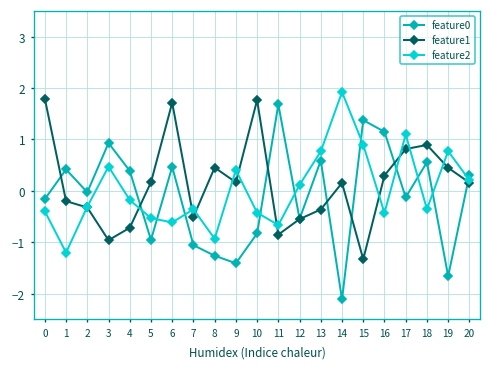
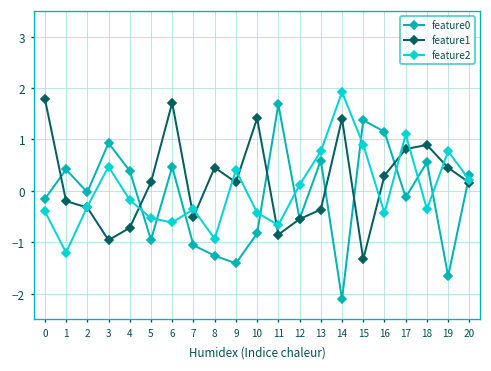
  {
    "feature1": {
      "0": 1.8,
      "1": -0.2,
      "3": -1.0,
      "4": -0.7,
      "5": 0.2,
      "6": 1.7,
      "7": -0.5,
      "8": 0.5,
      "9": 0.2,
-     "10": 1.8,
+     "10": 1.4,
      "11": -0.9,
      "13": -0.4,
-     "14": 0.2,
+     "14": 1.4,
      "15": -1.3,
      "16": 0.3,
      "17": 0.8,
      "18": 0.9,
      "19": 0.4
    }
  }
